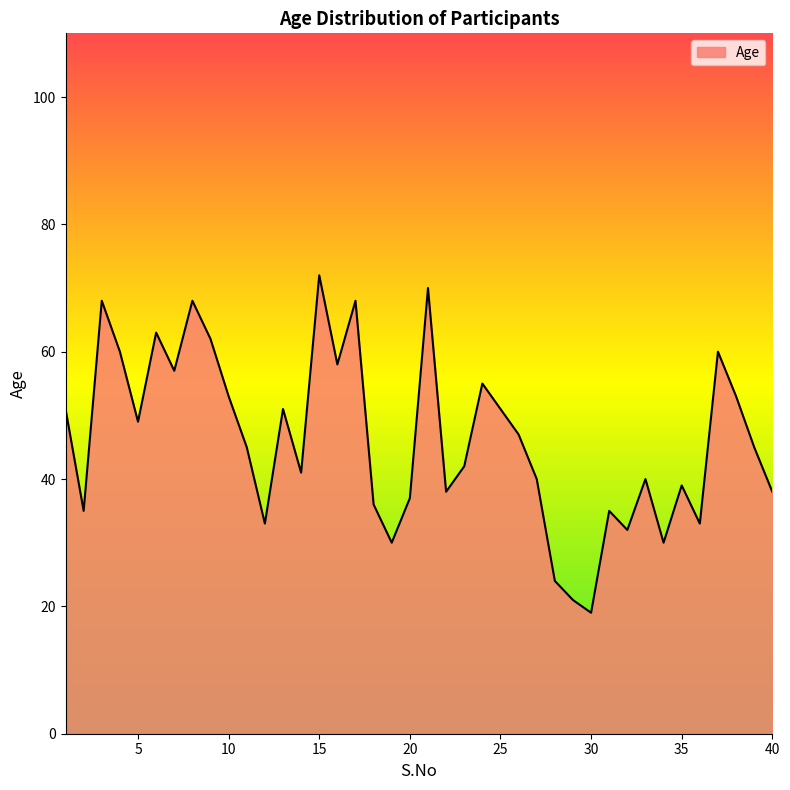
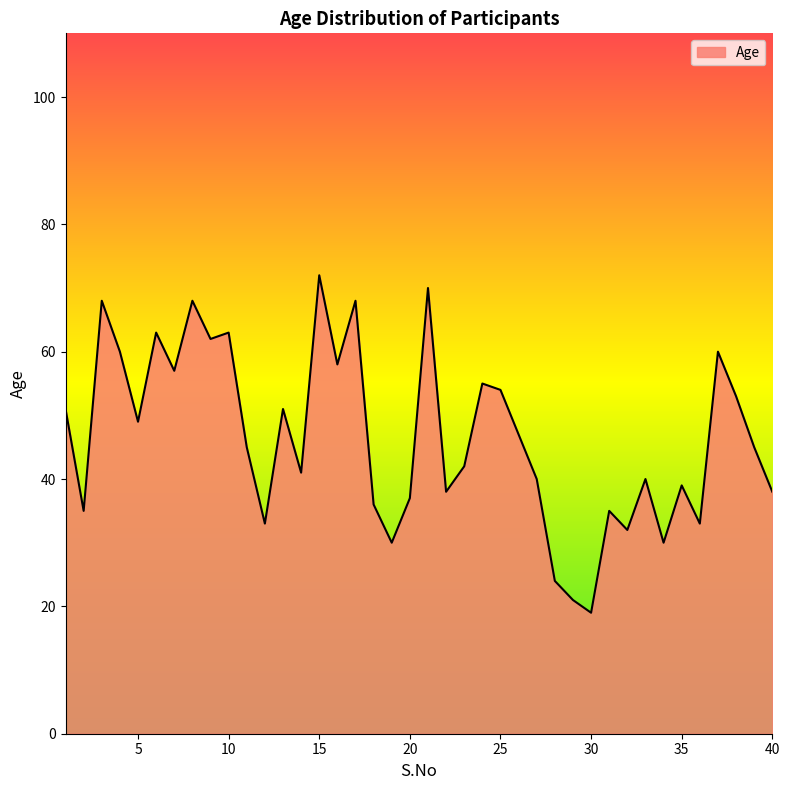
  {
    "5": 49,
-   "10": 53,
+   "10": 63,
    "15": 72,
    "20": 37,
-   "25": 51,
+   "25": 54,
    "30": 19,
    "35": 39,
    "40": 38
  }
